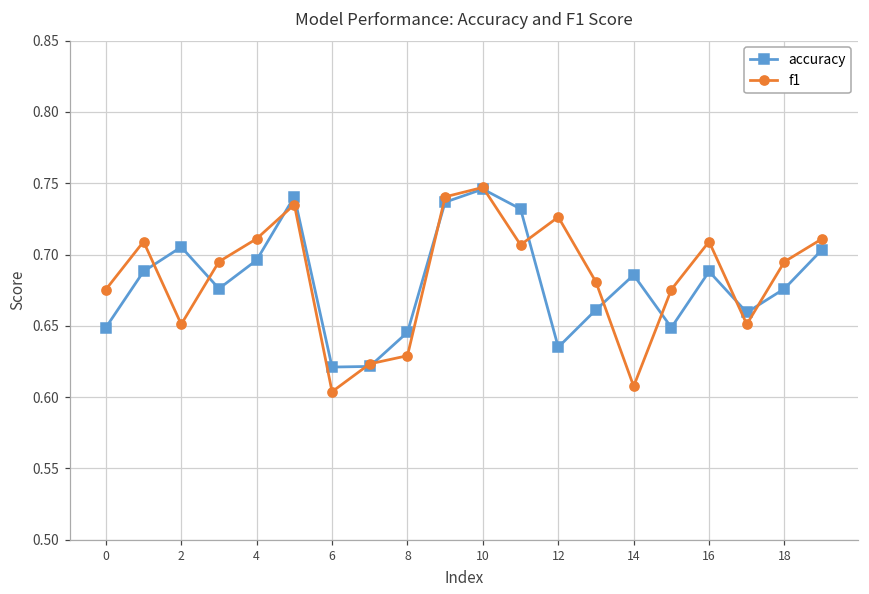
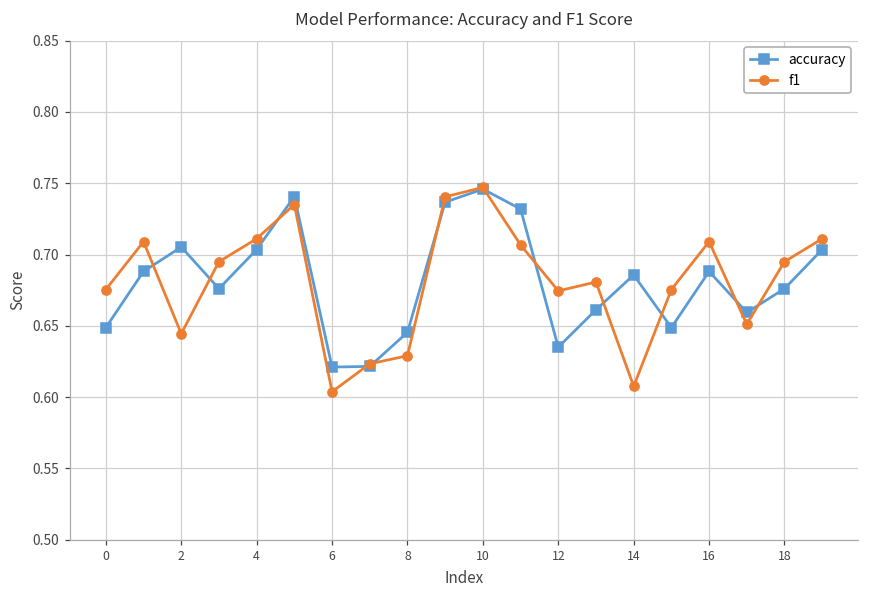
  {
    "accuracy": {
      "0": 0.649,
      "2": 0.705,
-     "4": 0.696,
+     "4": 0.704,
      "6": 0.621,
      "8": 0.645,
      "12": 0.635,
      "14": 0.686,
      "16": 0.688,
      "18": 0.676
    },
    "f1": {
      "0": 0.675,
-     "2": 0.651,
+     "2": 0.644,
      "4": 0.711,
      "6": 0.604,
      "8": 0.629,
-     "12": 0.726,
+     "12": 0.675,
      "14": 0.608,
      "16": 0.709,
      "18": 0.695
    }
  }
